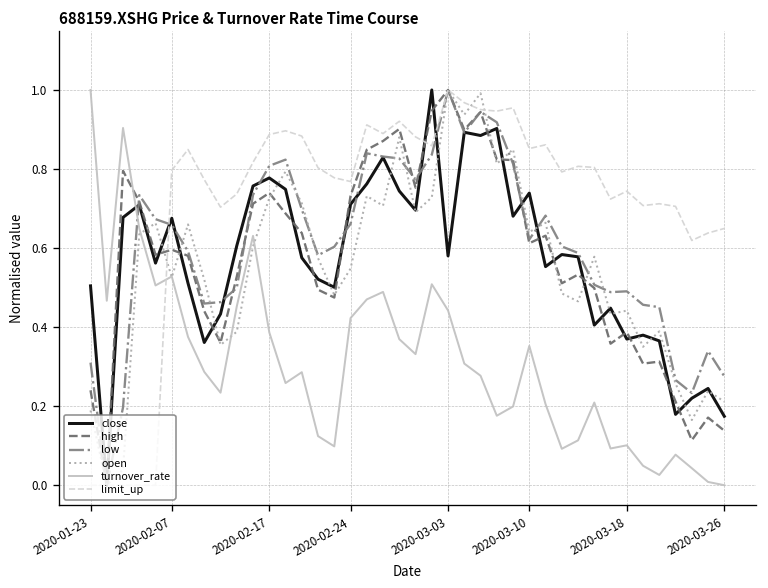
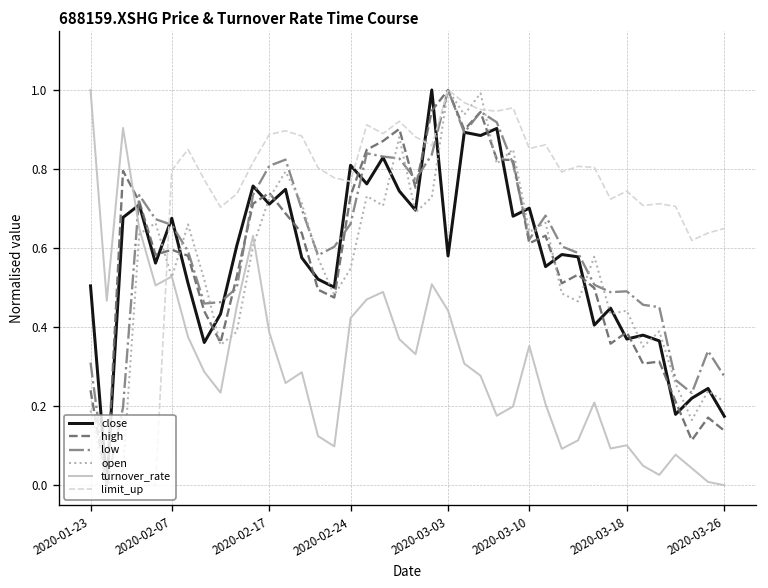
  {
    "close": {
      "2020-01-23": 0.50,
      "2020-02-07": 0.68,
-     "2020-02-17": 0.78,
-     "2020-02-24": 0.71,
+     "2020-02-17": 0.71,
+     "2020-02-24": 0.81,
      "2020-03-03": 0.58,
-     "2020-03-10": 0.74,
+     "2020-03-10": 0.70,
      "2020-03-18": 0.37,
      "2020-03-26": 0.17
    }
  }
